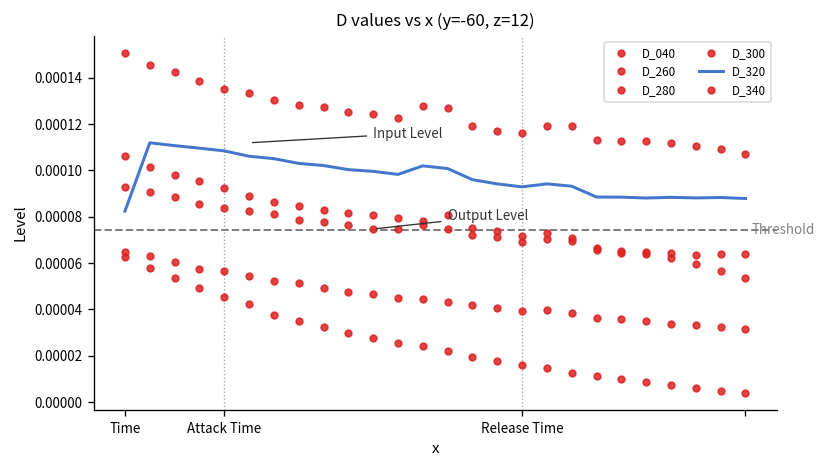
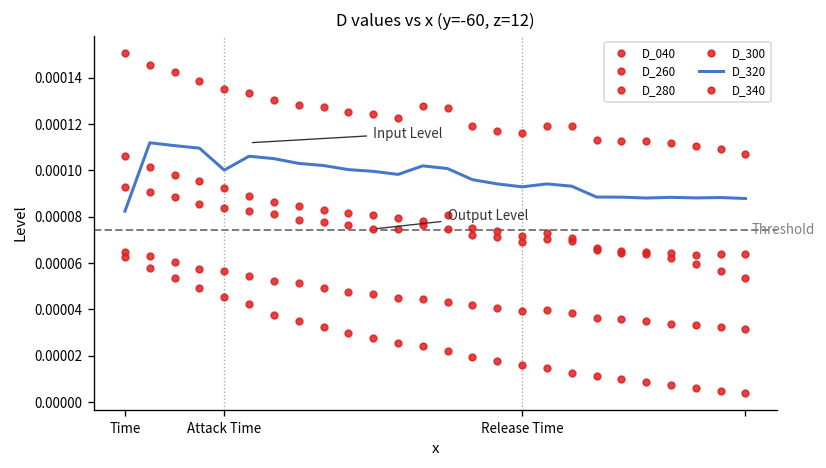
  {
    "D_320": {
      "Time": 0.000082,
-     "Attack Time": 0.000108,
+     "Attack Time": 0.000100,
      "Release Time": 0.000093
    }
  }
